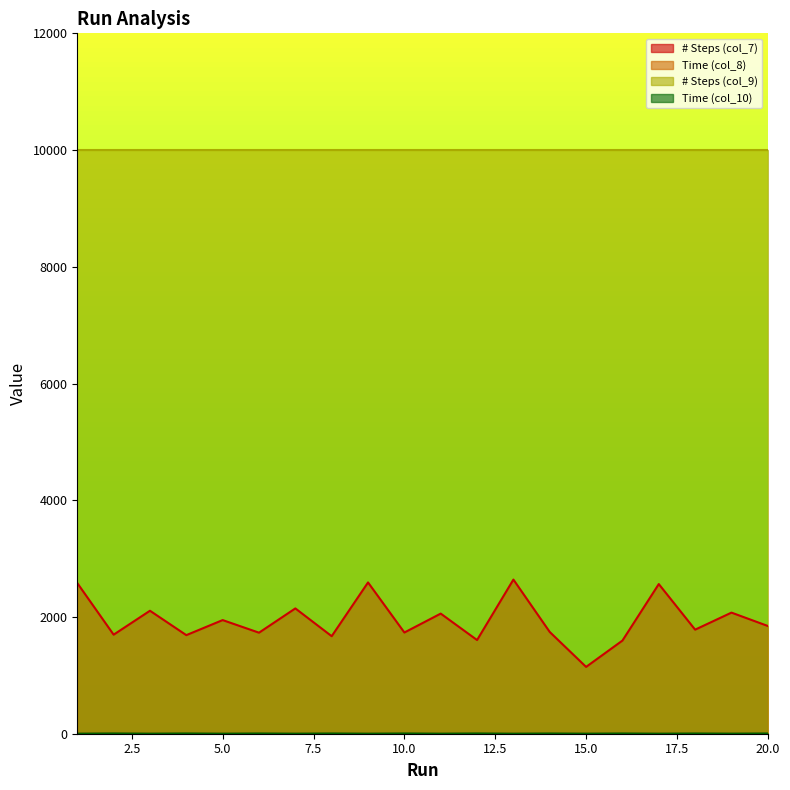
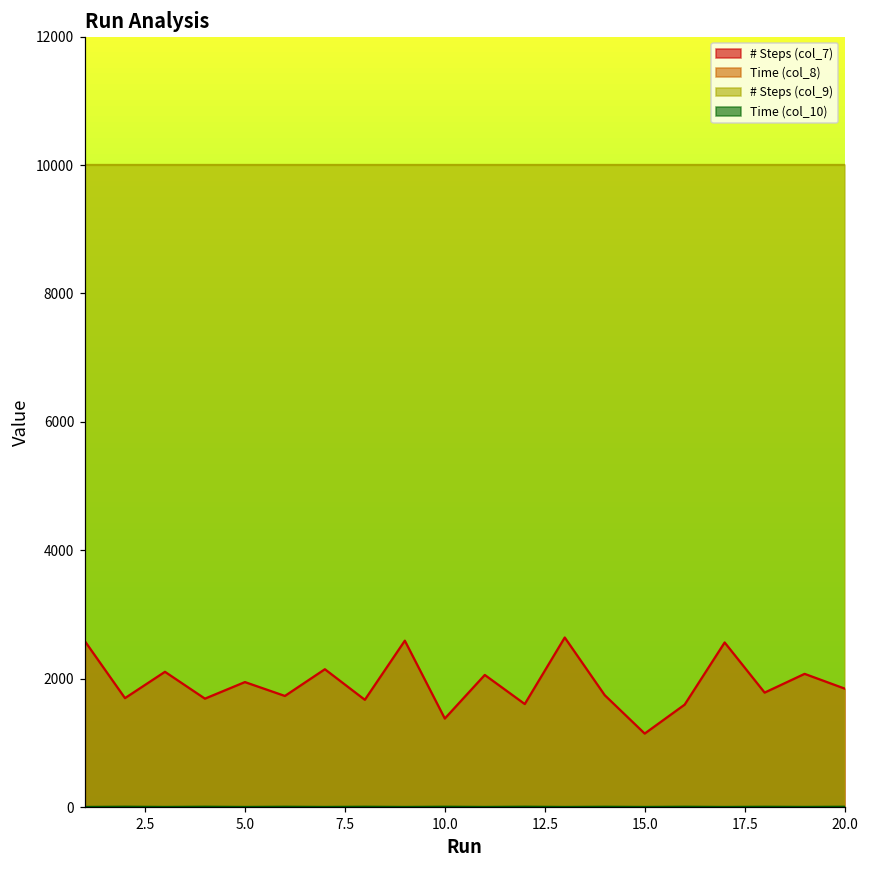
  {
    "# Steps (col_7)": {
      "5.0": 1900,
-     "10.0": 1700,
+     "10.0": 1400,
      "15.0": 1100,
      "20.0": 1800
    },
    "# Steps (col_9)": {
      "5.0": 10000,
      "10.0": 10000,
      "15.0": 10000,
      "20.0": 10000
    }
  }
